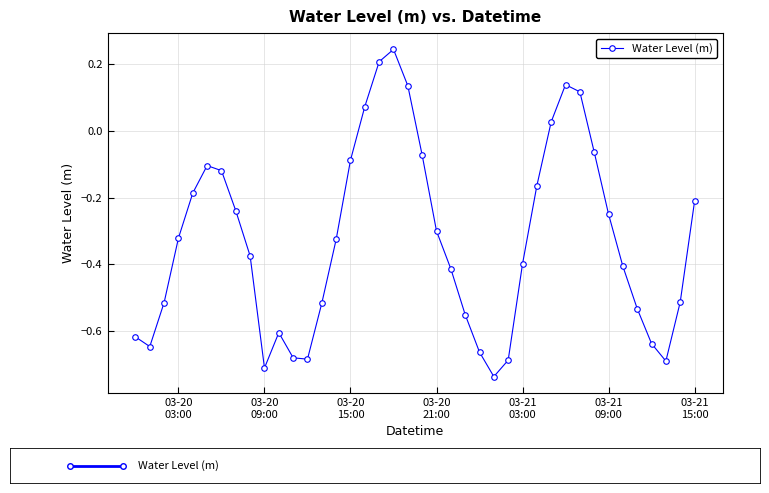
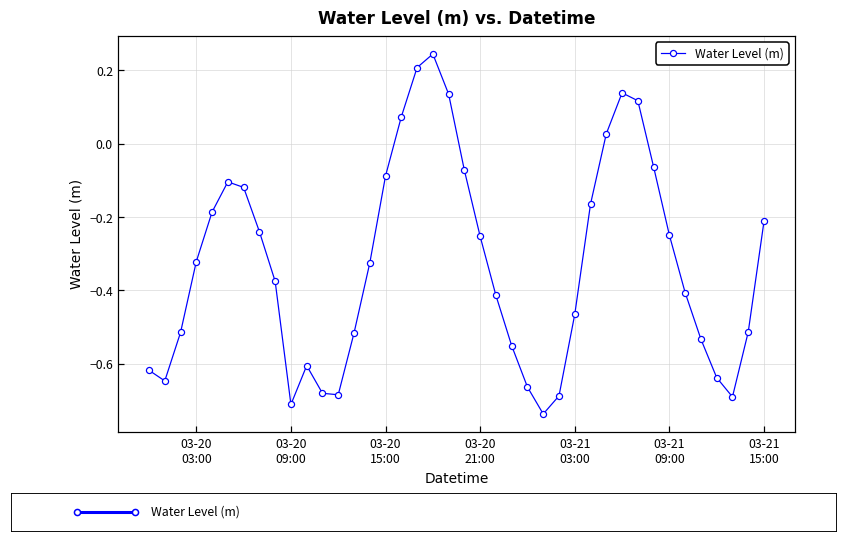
  {
    "03-20 03:00": -0.32,
    "03-20 09:00": -0.71,
    "03-20 15:00": -0.09,
-   "03-20 21:00": -0.30,
-   "03-21 03:00": -0.40,
+   "03-20 21:00": -0.25,
+   "03-21 03:00": -0.47,
    "03-21 09:00": -0.25,
    "03-21 15:00": -0.21
  }
